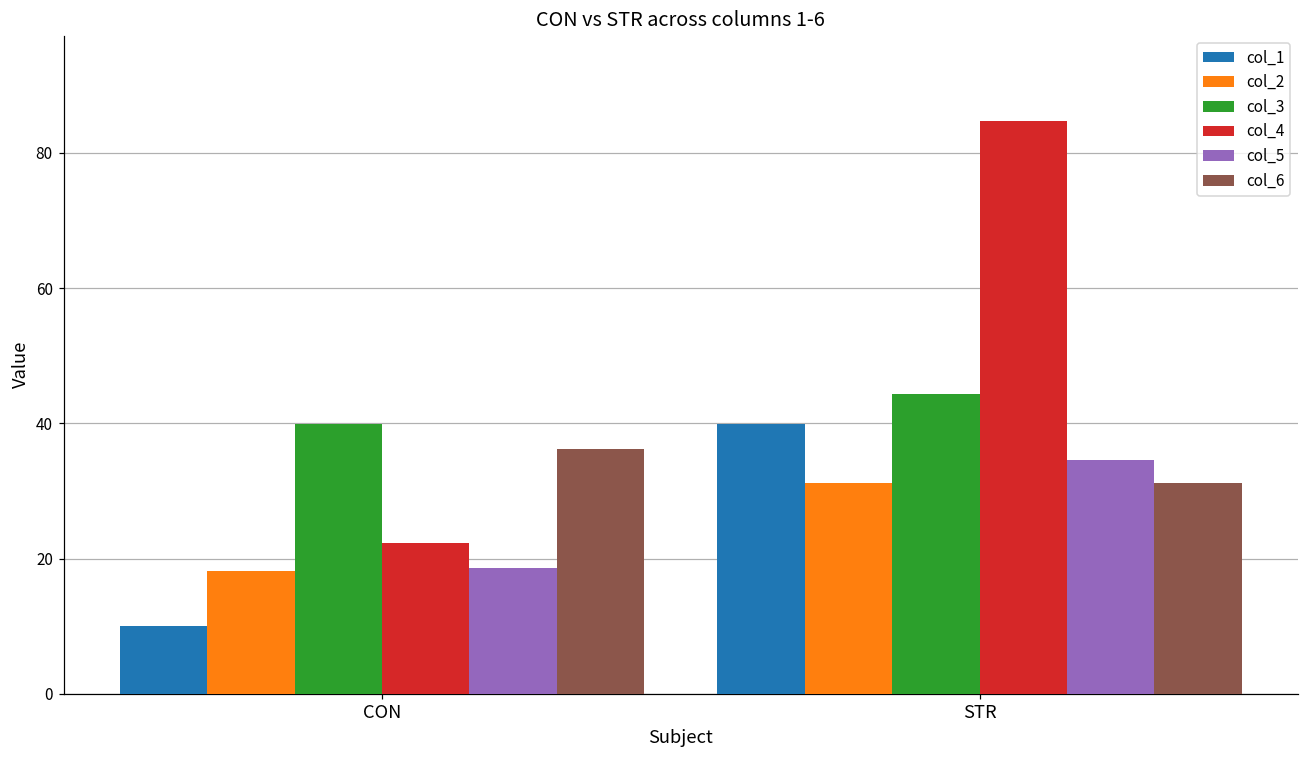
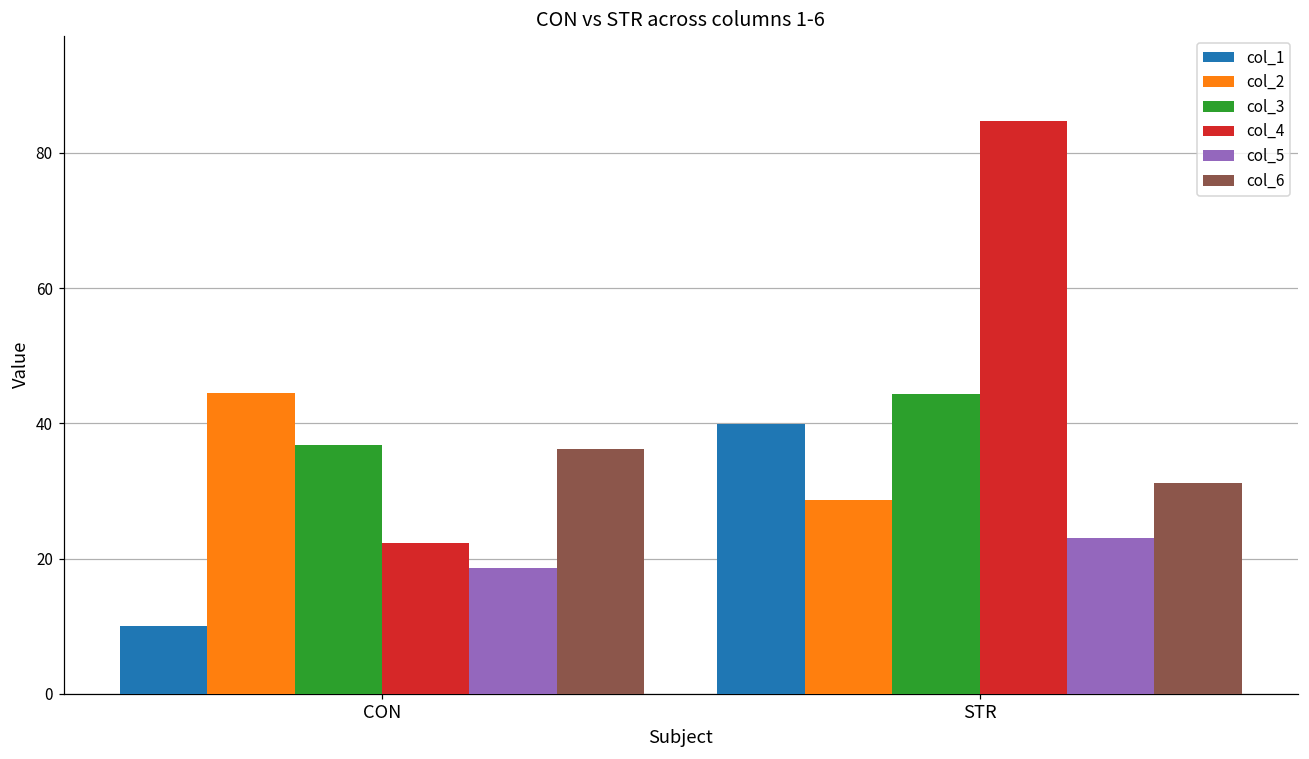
  {
    "col_1": {
      "CON": 10,
      "STR": 40
    },
    "col_2": {
-     "CON": 18,
-     "STR": 31
+     "CON": 44,
+     "STR": 29
    },
    "col_3": {
-     "CON": 40,
+     "CON": 37,
      "STR": 44
    },
    "col_4": {
      "CON": 22,
      "STR": 85
    },
    "col_5": {
      "CON": 19,
-     "STR": 35
+     "STR": 23
    },
    "col_6": {
      "CON": 36,
      "STR": 31
    }
  }
